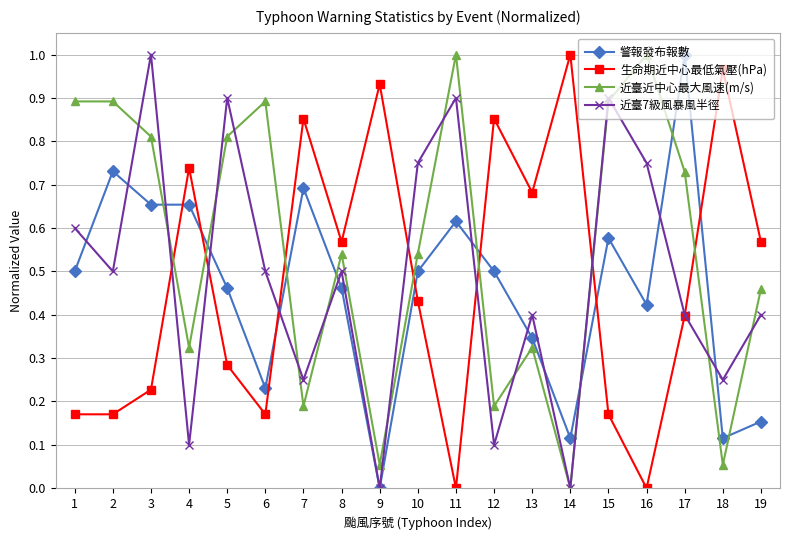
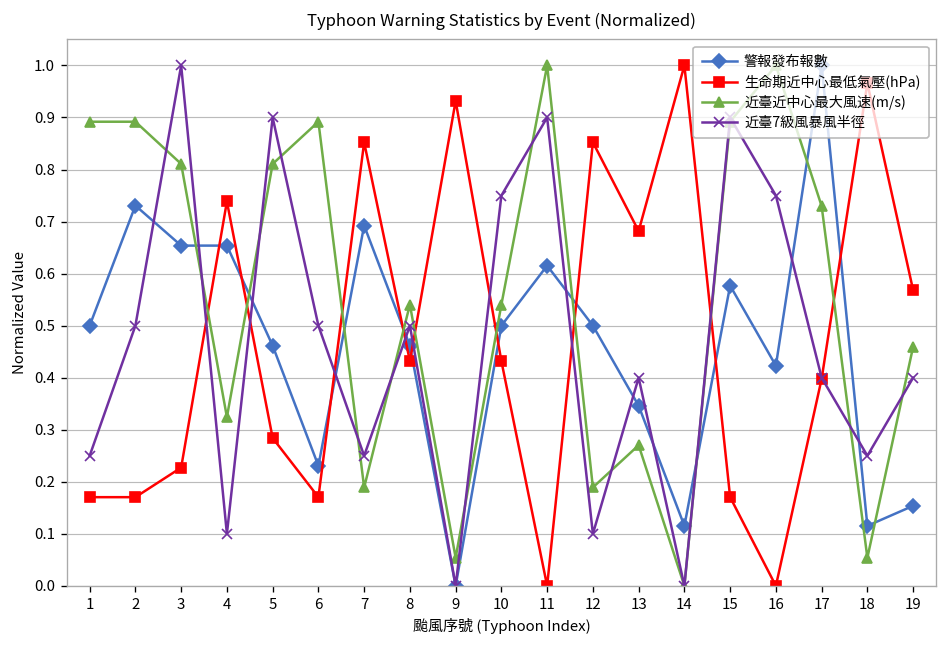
  {
    "警報發布報數": {
      "1": 0.50,
      "2": 0.73,
      "3": 0.65,
      "4": 0.65,
      "5": 0.46,
      "6": 0.23,
      "7": 0.69,
      "8": 0.46,
      "10": 0.50,
      "11": 0.62,
      "12": 0.50,
      "13": 0.35,
      "14": 0.12,
      "15": 0.58,
      "16": 0.42,
      "18": 0.12,
      "19": 0.15
    },
    "生命期近中心最低氣壓(hPa)": {
      "1": 0.17,
      "2": 0.17,
      "3": 0.23,
      "4": 0.74,
      "5": 0.28,
      "6": 0.17,
      "7": 0.85,
-     "8": 0.57,
+     "8": 0.43,
      "9": 0.93,
      "10": 0.43,
      "11": 0.00,
      "12": 0.85,
      "13": 0.68,
      "14": 1.00,
      "15": 0.17,
      "16": 0.00,
      "19": 0.57
    },
    "近臺近中心最大風速(m/s)": {
      "1": 0.89,
      "2": 0.89,
      "3": 0.81,
      "4": 0.32,
      "5": 0.81,
      "6": 0.89,
      "7": 0.19,
      "8": 0.54,
      "9": 0.05,
      "10": 0.54,
      "11": 1.00,
      "12": 0.19,
-     "13": 0.32,
+     "13": 0.27,
      "17": 0.73,
      "18": 0.05,
      "19": 0.46
    },
    "近臺7級風暴風半徑": {
-     "1": 0.60,
+     "1": 0.25,
      "2": 0.50,
      "3": 1.00,
      "4": 0.10,
      "5": 0.90,
      "6": 0.50,
      "7": 0.25,
      "8": 0.50,
      "10": 0.75,
      "11": 0.90,
      "12": 0.10,
      "13": 0.40,
      "16": 0.75,
      "18": 0.25,
      "19": 0.40
    }
  }
